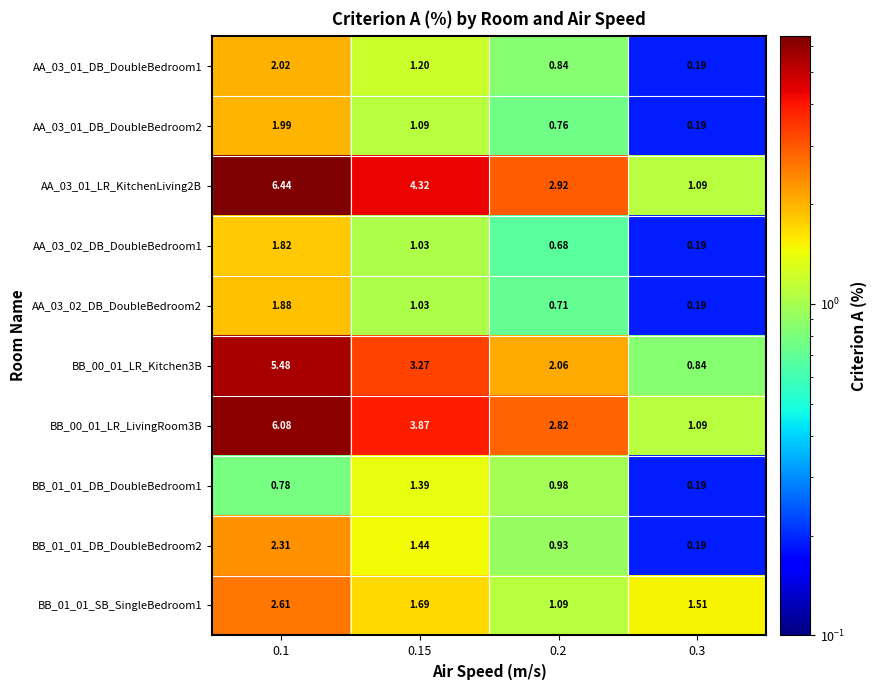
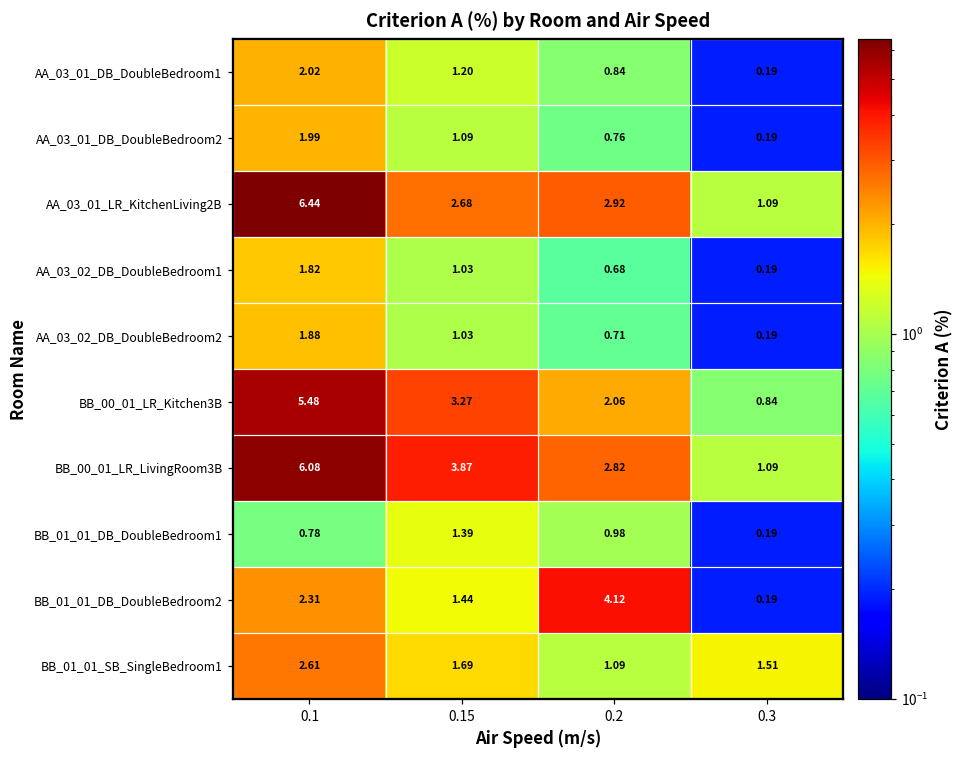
  {
    "AA_03_01_DB_DoubleBedroom1": {
      "0.1": 2.02,
      "0.15": 1.20,
      "0.2": 0.84,
      "0.3": 0.19
    },
    "AA_03_01_DB_DoubleBedroom2": {
      "0.1": 1.99,
      "0.15": 1.09,
      "0.2": 0.76,
      "0.3": 0.19
    },
    "AA_03_01_LR_KitchenLiving2B": {
      "0.1": 6.44,
-     "0.15": 4.32,
+     "0.15": 2.68,
      "0.2": 2.92,
      "0.3": 1.09
    },
    "AA_03_02_DB_DoubleBedroom1": {
      "0.1": 1.82,
      "0.15": 1.03,
      "0.2": 0.68,
      "0.3": 0.19
    },
    "AA_03_02_DB_DoubleBedroom2": {
      "0.1": 1.88,
      "0.15": 1.03,
      "0.2": 0.71,
      "0.3": 0.19
    },
    "BB_00_01_LR_Kitchen3B": {
      "0.1": 5.48,
      "0.15": 3.27,
      "0.2": 2.06,
      "0.3": 0.84
    },
    "BB_00_01_LR_LivingRoom3B": {
      "0.1": 6.08,
      "0.15": 3.87,
      "0.2": 2.82,
      "0.3": 1.09
    },
    "BB_01_01_DB_DoubleBedroom1": {
      "0.1": 0.78,
      "0.15": 1.39,
      "0.2": 0.98,
      "0.3": 0.19
    },
    "BB_01_01_DB_DoubleBedroom2": {
      "0.1": 2.31,
      "0.15": 1.44,
-     "0.2": 0.93,
+     "0.2": 4.12,
      "0.3": 0.19
    },
    "BB_01_01_SB_SingleBedroom1": {
      "0.1": 2.61,
      "0.15": 1.69,
      "0.2": 1.09,
      "0.3": 1.51
    }
  }
